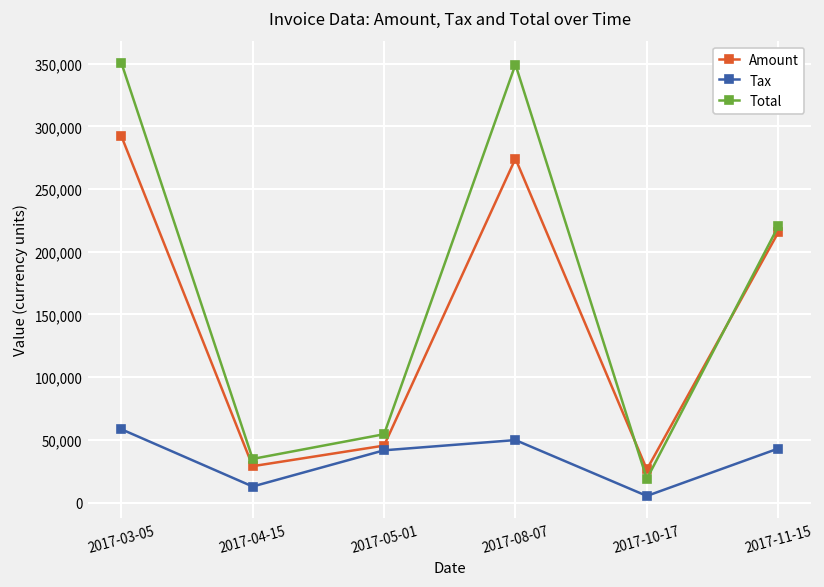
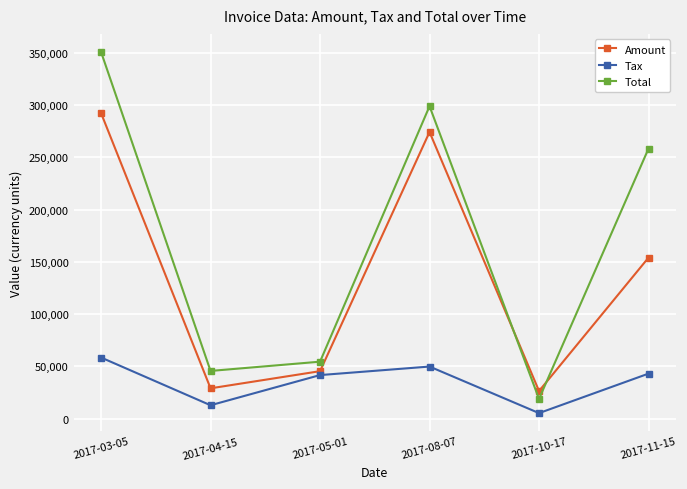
  {
    "Amount": {
      "2017-03-05": "292,000",
      "2017-04-15": "29,000",
      "2017-05-01": "45,000",
      "2017-08-07": "274,000",
      "2017-10-17": "26,000",
-     "2017-11-15": "215,000"
+     "2017-11-15": "154,000"
    },
    "Tax": {
      "2017-03-05": "58,000",
      "2017-04-15": "13,000",
      "2017-05-01": "42,000",
      "2017-08-07": "50,000",
      "2017-10-17": "5,000",
      "2017-11-15": "43,000"
    },
    "Total": {
      "2017-03-05": "351,000",
-     "2017-04-15": "35,000",
+     "2017-04-15": "46,000",
      "2017-05-01": "55,000",
-     "2017-08-07": "349,000",
+     "2017-08-07": "299,000",
      "2017-10-17": "19,000",
-     "2017-11-15": "220,000"
+     "2017-11-15": "258,000"
    }
  }
